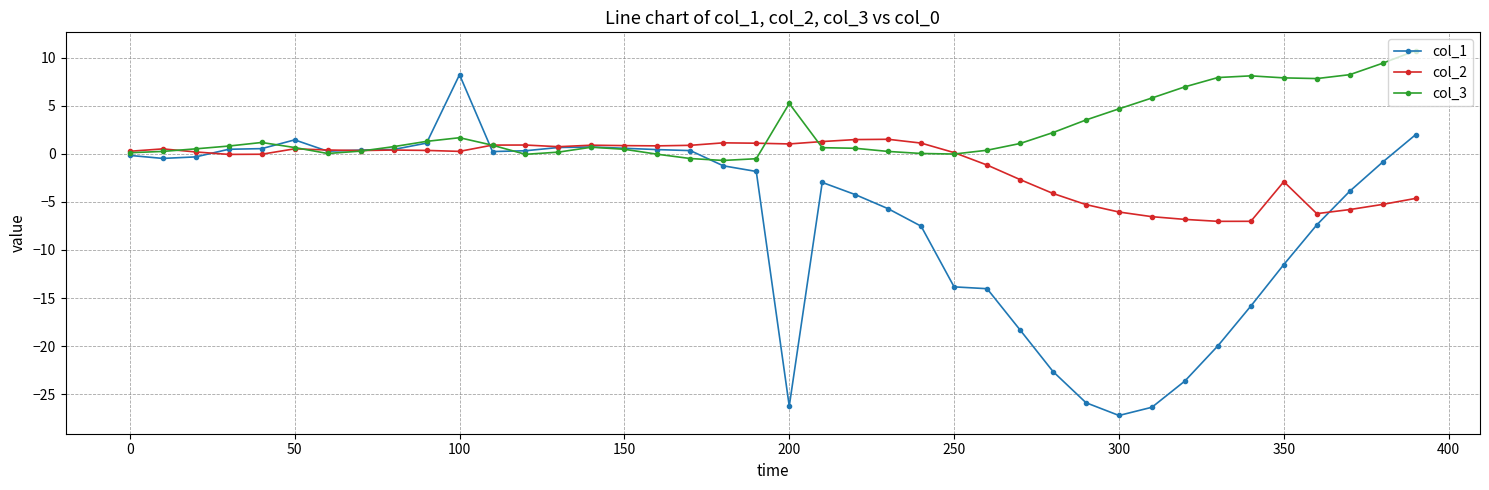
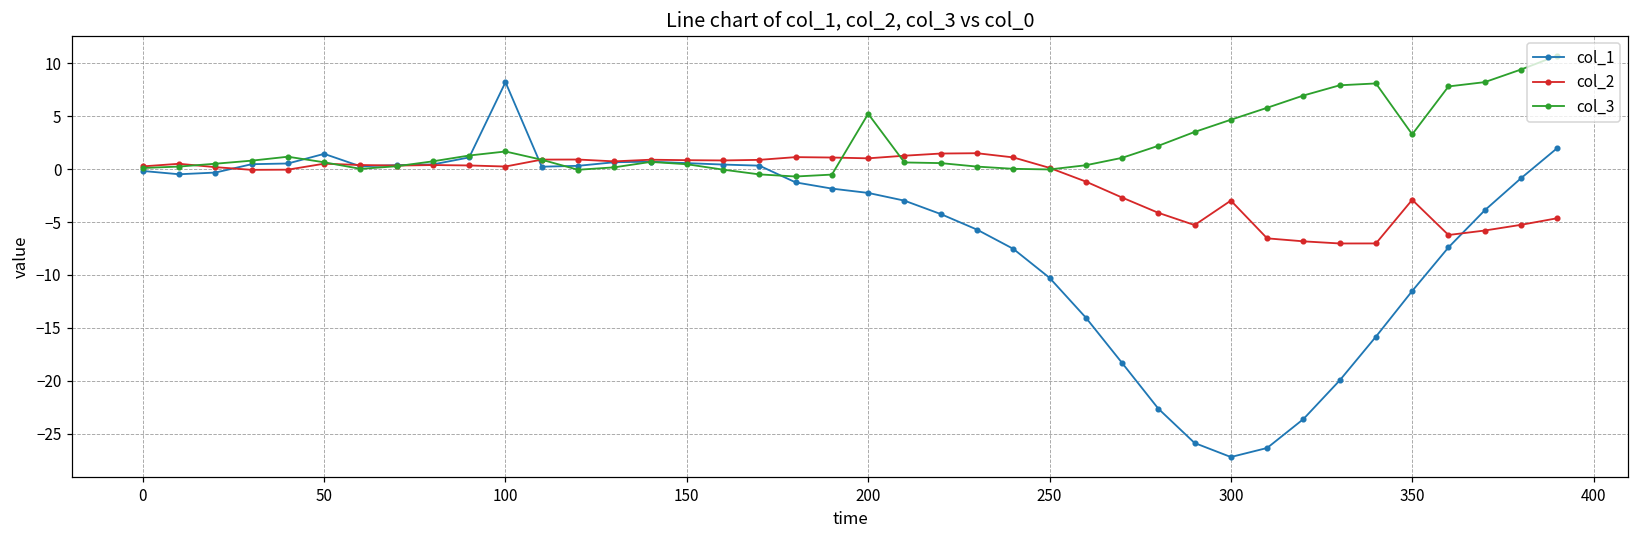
  {
    "col_1": {
      "0": 0,
      "50": 1,
      "100": 8,
-     "200": -26,
-     "250": -14,
+     "200": -2,
+     "250": -10,
      "300": -27,
      "350": -12
    },
    "col_2": {
      "100": 0,
      "150": 1,
      "200": 1,
-     "300": -6,
+     "300": -3,
      "350": -3
    },
    "col_3": {
      "100": 2,
      "200": 5,
      "300": 5,
-     "350": 8
+     "350": 3
    }
  }
